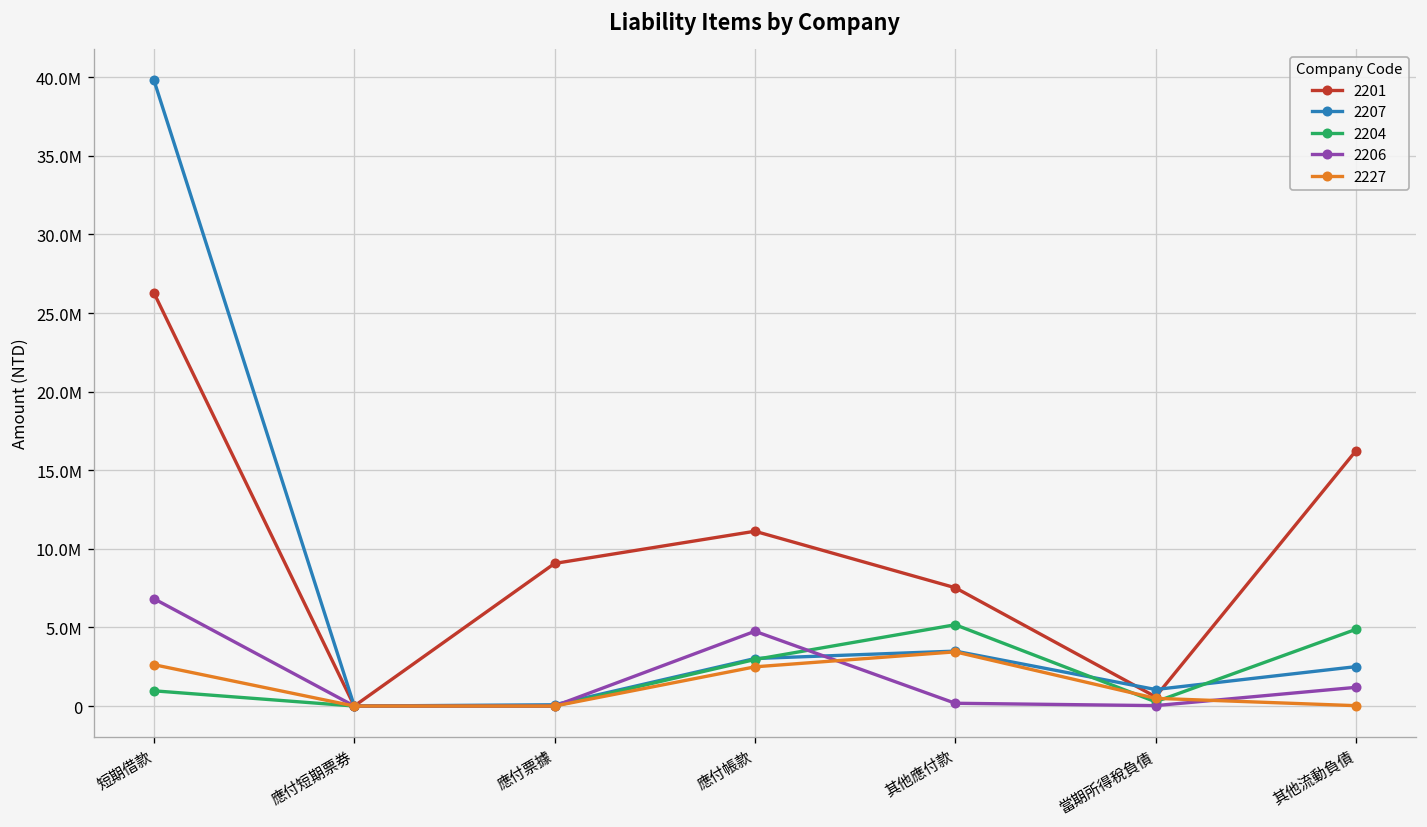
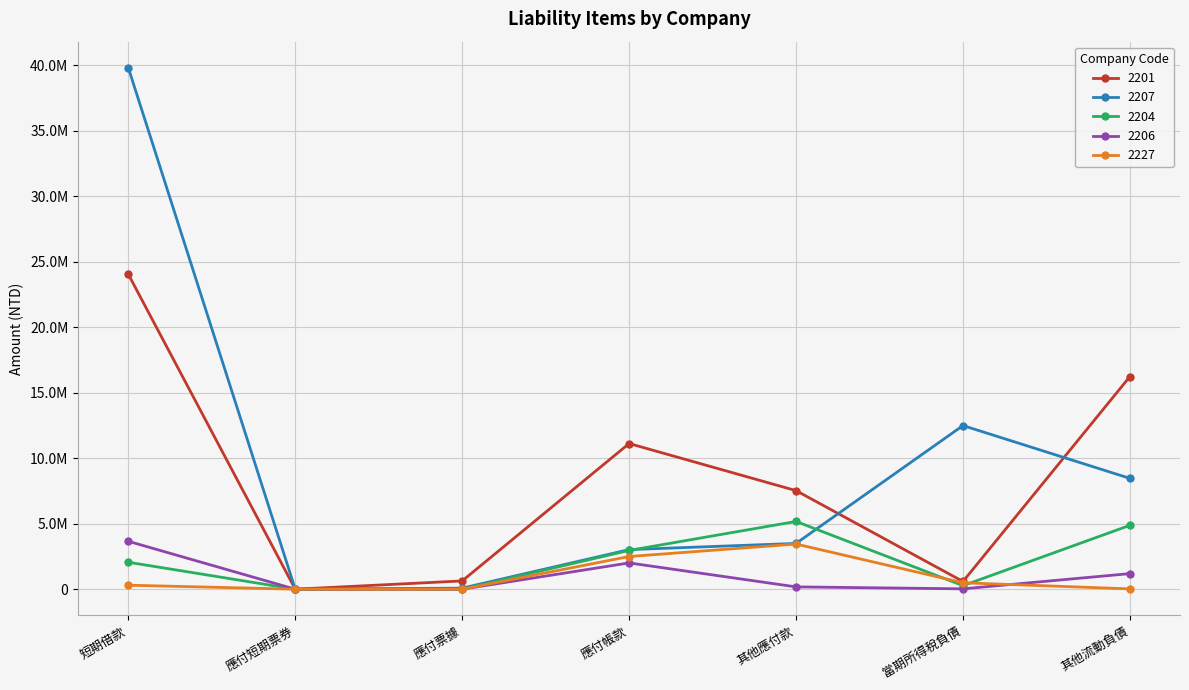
  {
    "2201": {
-     "短期借款": 26300000,
-     "應付票據": 9100000,
+     "短期借款": 24000000,
+     "應付票據": 600000,
      "應付帳款": 11100000,
      "其他應付款": 7500000,
      "其他流動負債": 16200000
    },
    "2207": {
      "短期借款": 39800000,
-     "當期所得稅負債": 1100000,
-     "其他流動負債": 2500000
+     "當期所得稅負債": 12500000,
+     "其他流動負債": 8500000
    },
    "2204": {
-     "短期借款": 1000000,
+     "短期借款": 2100000,
      "其他應付款": 5200000,
      "當期所得稅負債": 300000,
      "其他流動負債": 4900000
    },
    "2206": {
-     "短期借款": 6800000,
-     "應付帳款": 4800000,
+     "短期借款": 3700000,
+     "應付帳款": 2000000,
      "其他應付款": 200000,
      "當期所得稅負債": 0,
      "其他流動負債": 1200000
    },
    "2227": {
-     "短期借款": 2600000,
+     "短期借款": 300000,
      "應付帳款": 2500000,
      "其他流動負債": 0
    }
  }
